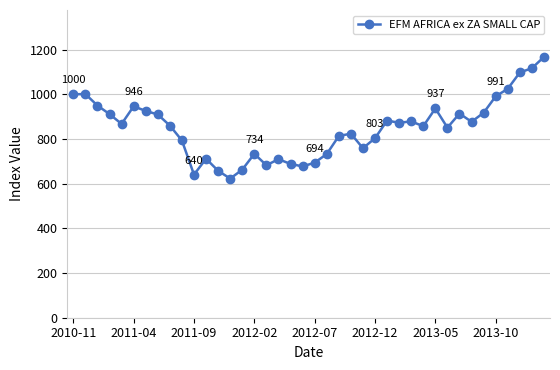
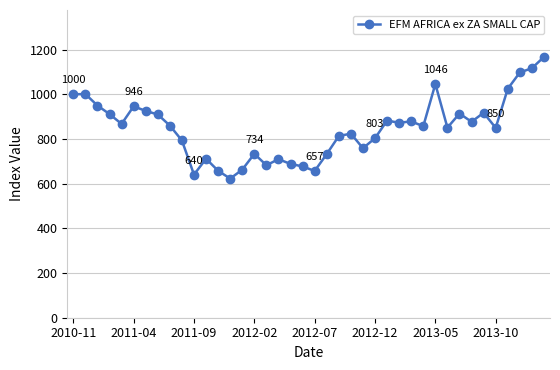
  {
    "2010-11": 1000,
    "2011-04": 946,
    "2011-09": 640,
    "2012-02": 734,
-   "2012-07": 694,
+   "2012-07": 657,
    "2012-12": 803,
-   "2013-05": 937,
-   "2013-10": 991
+   "2013-05": 1046,
+   "2013-10": 850
  }
